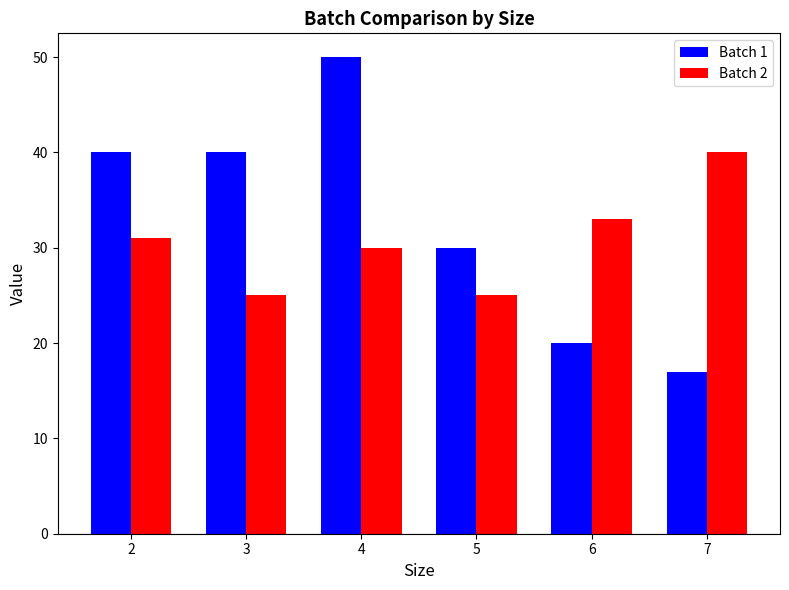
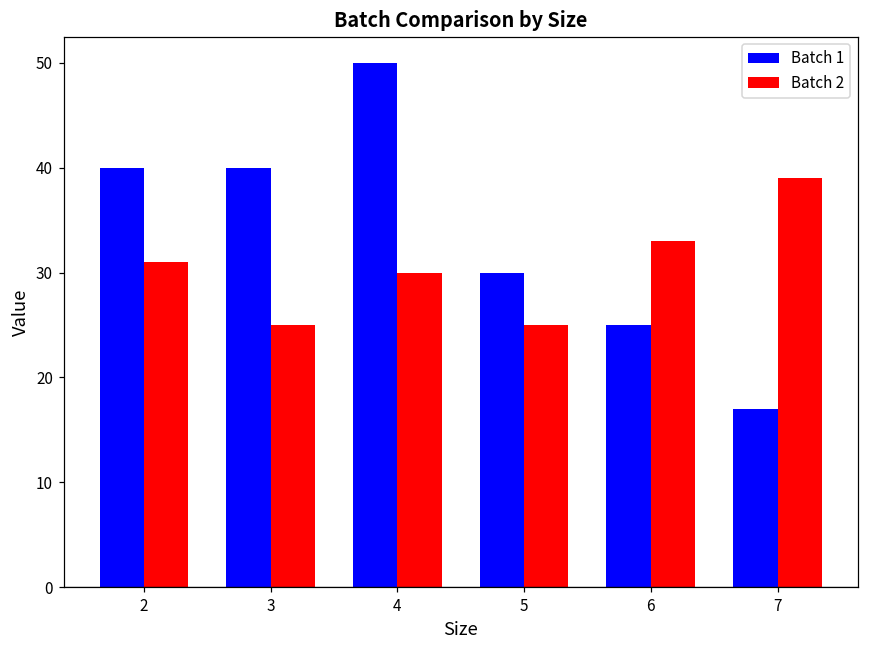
  {
    "Batch 1": {
      "2": 40,
      "3": 40,
      "4": 50,
      "5": 30,
-     "6": 20,
+     "6": 25,
      "7": 17
    },
    "Batch 2": {
      "2": 31,
      "3": 25,
      "4": 30,
      "5": 25,
      "6": 33,
-     "7": 40
+     "7": 39
    }
  }
